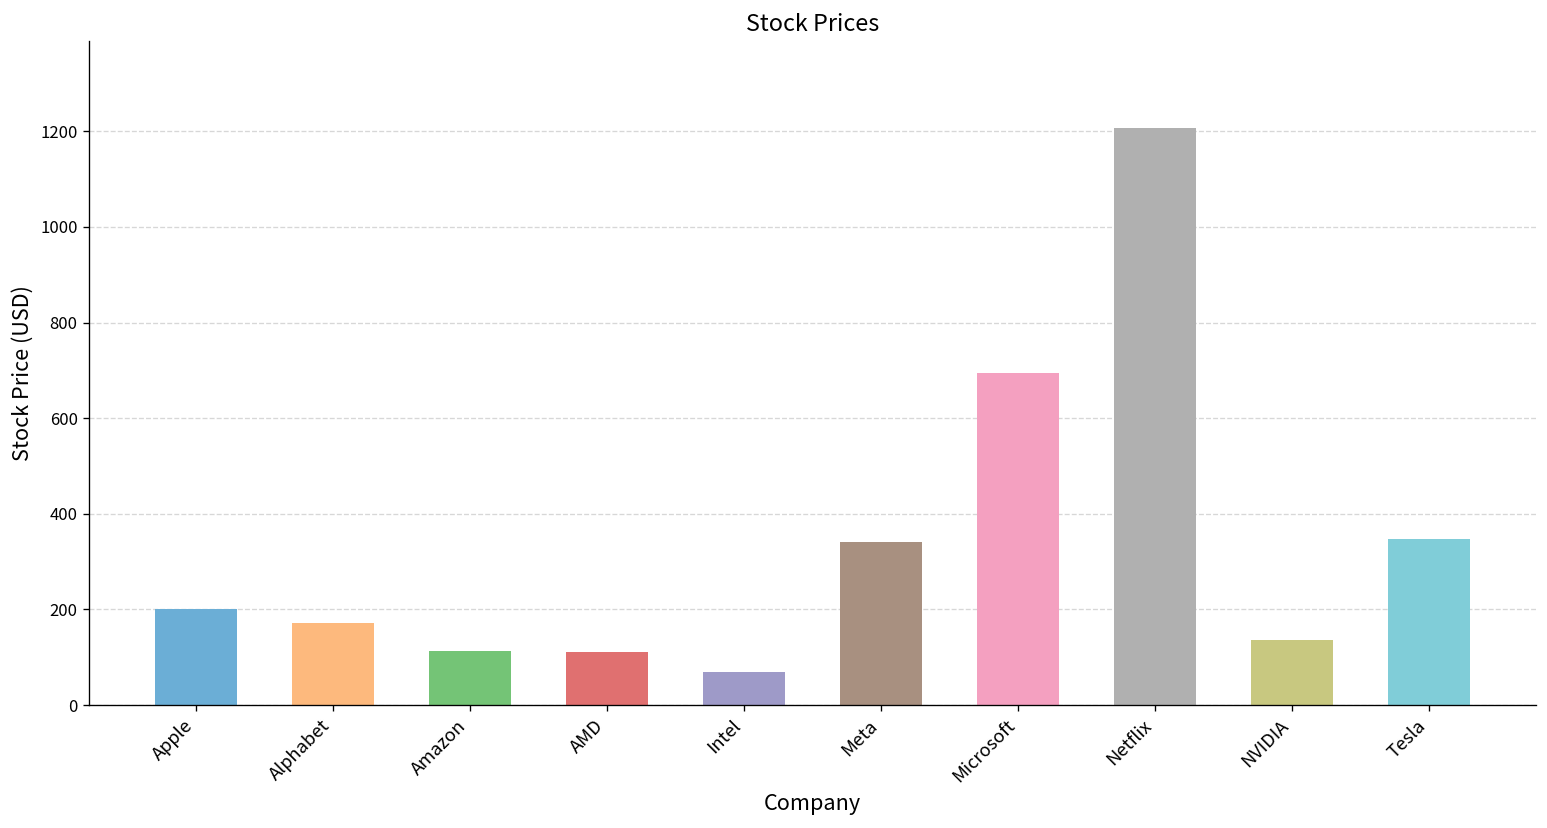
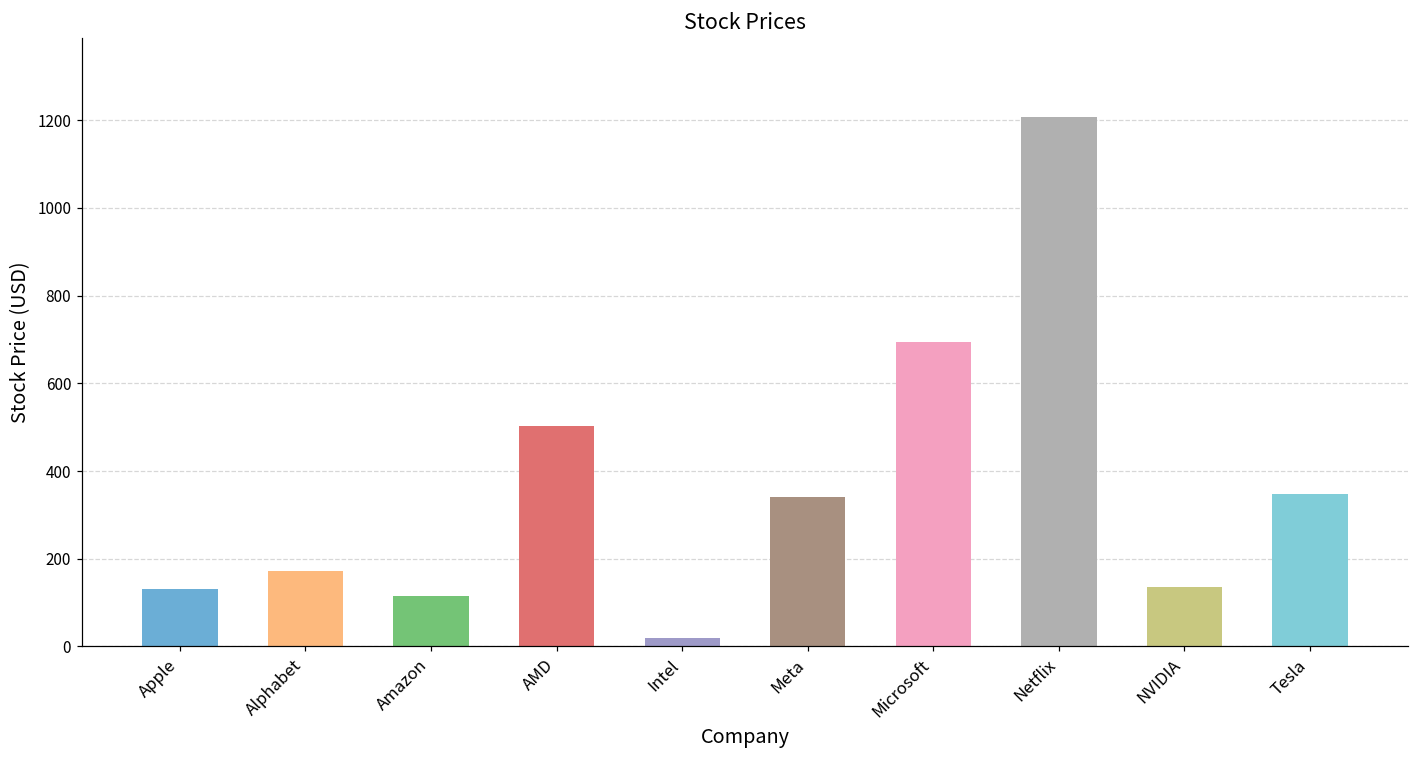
  {
-   "Apple": 200,
+   "Apple": 130,
    "Alphabet": 170,
    "Amazon": 110,
-   "AMD": 110,
-   "Intel": 70,
+   "AMD": 500,
+   "Intel": 20,
    "Meta": 340,
    "Microsoft": 700,
    "Netflix": 1210,
    "NVIDIA": 140,
    "Tesla": 350
  }
